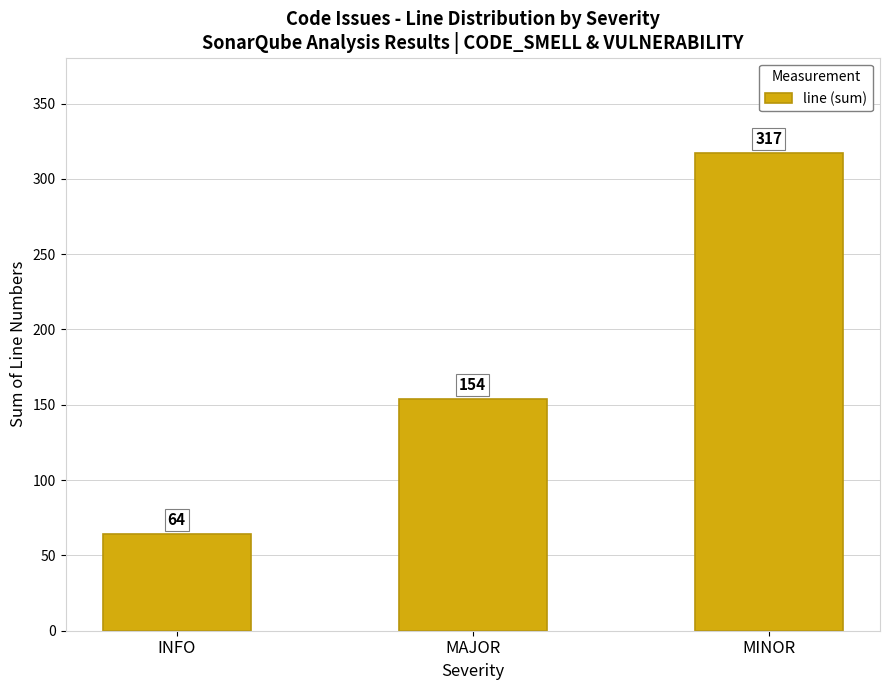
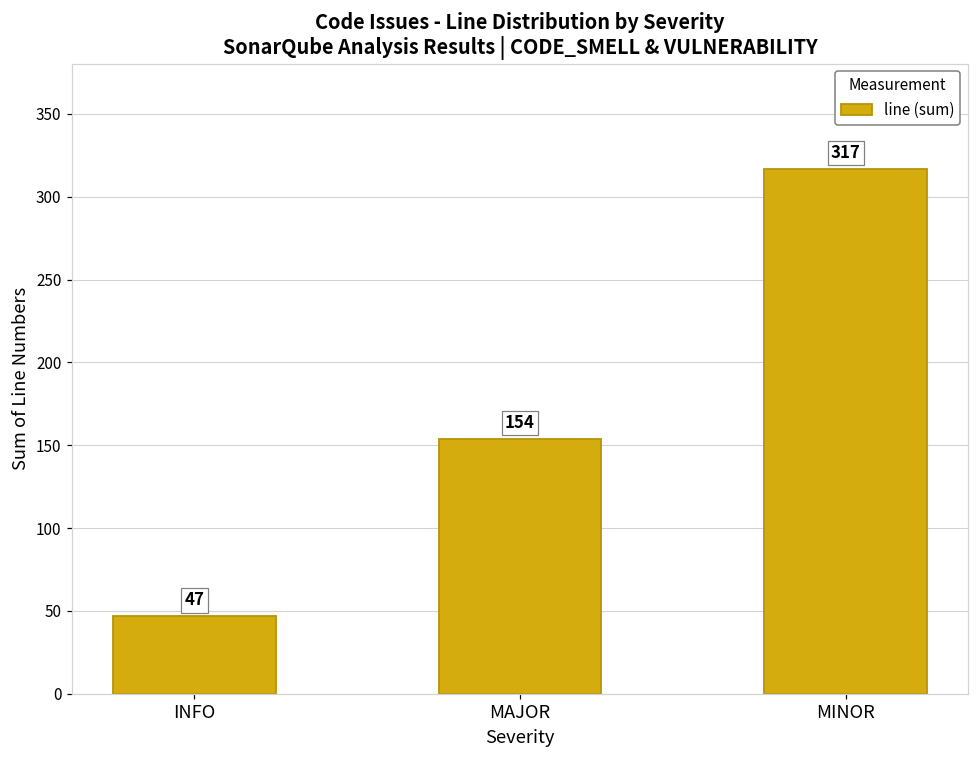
  {
-   "INFO": 64
+   "INFO": 47
  }
